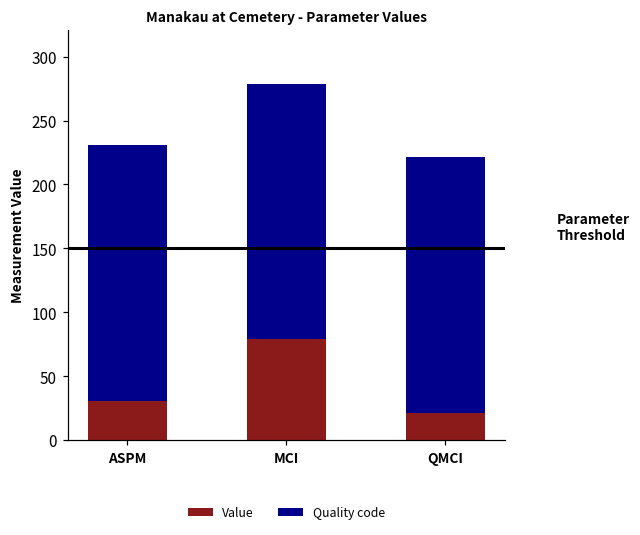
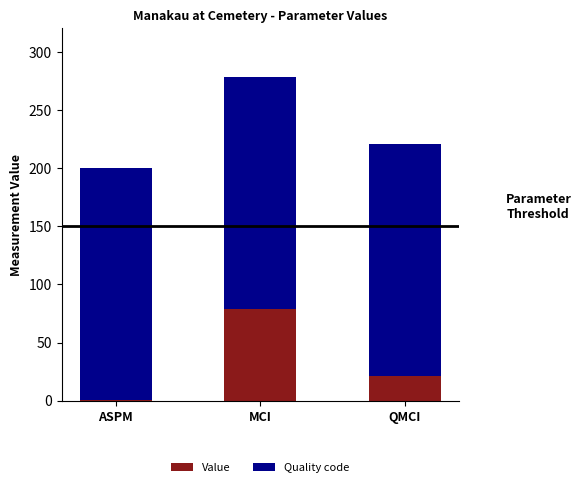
  {
    "Value": {
-     "ASPM": 31,
+     "ASPM": 0,
      "MCI": 79,
      "QMCI": 21
    },
    "Quality code": {
      "ASPM": 200,
      "MCI": 200,
      "QMCI": 200
    }
  }
